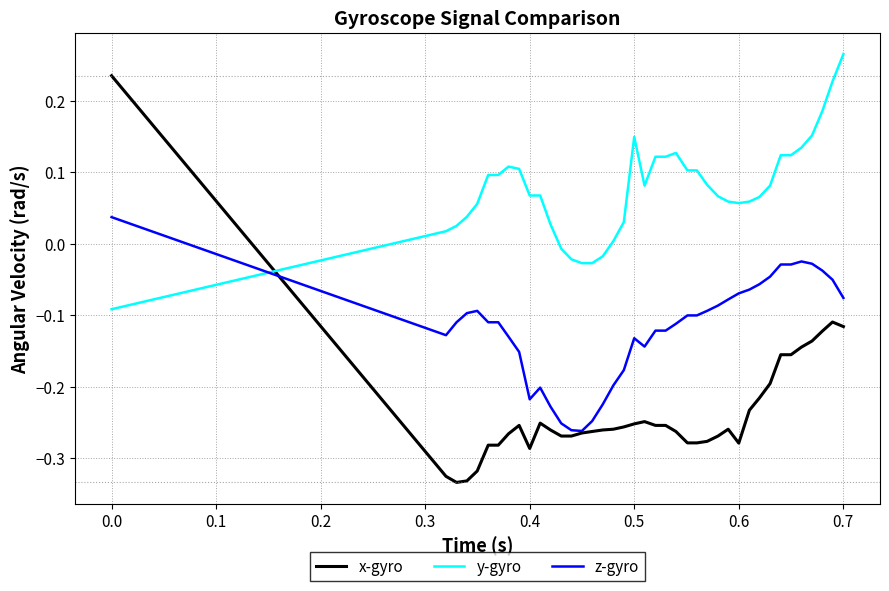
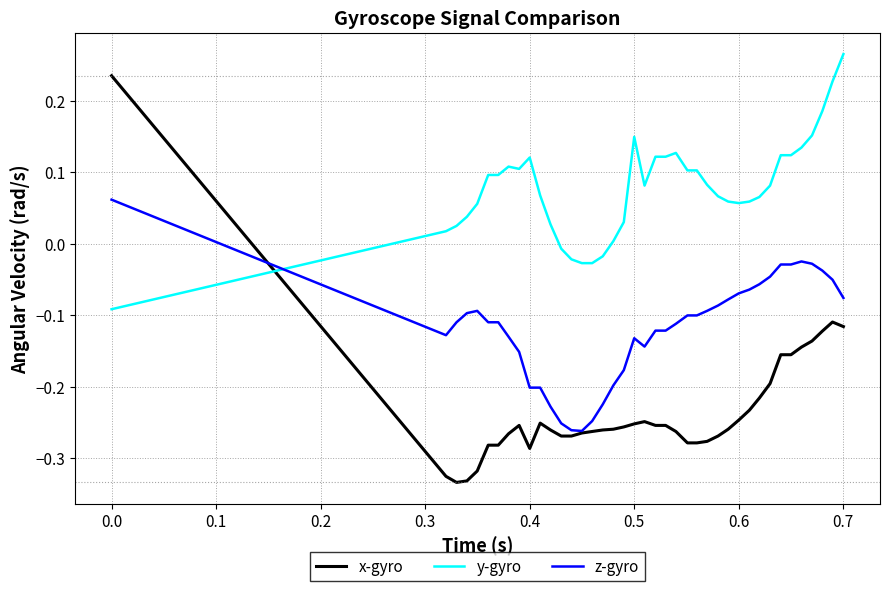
  {
    "x-gyro": {
      "0.0": 0.24,
      "0.4": -0.29,
      "0.5": -0.25,
-     "0.6": -0.28
+     "0.6": -0.25
    },
    "y-gyro": {
      "0.0": -0.09,
-     "0.4": 0.07,
+     "0.4": 0.12,
      "0.5": 0.15,
      "0.6": 0.06
    },
    "z-gyro": {
-     "0.0": 0.04,
-     "0.4": -0.22,
+     "0.0": 0.06,
+     "0.4": -0.20,
      "0.5": -0.13,
      "0.6": -0.07
    }
  }
